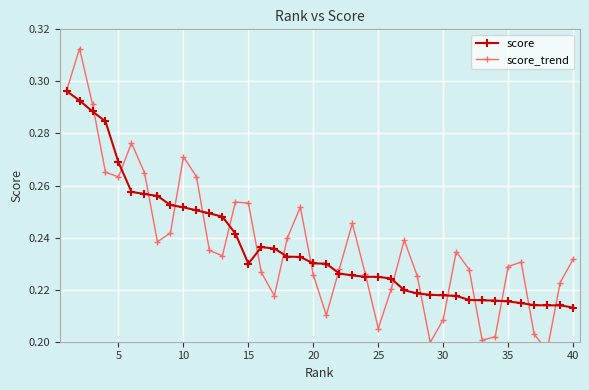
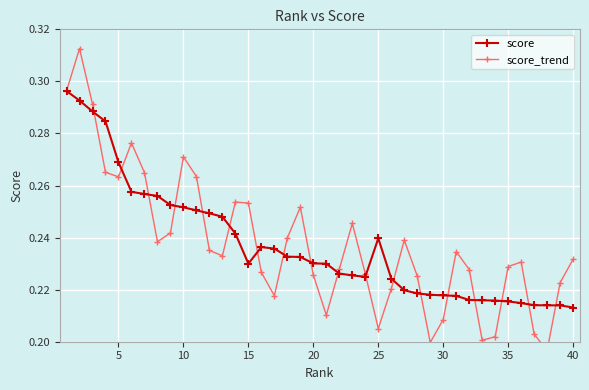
  {
    "score": {
      "5": 0.269,
      "10": 0.252,
      "15": 0.230,
      "20": 0.230,
-     "25": 0.225,
+     "25": 0.240,
      "30": 0.218,
      "35": 0.215,
      "40": 0.213
    },
    "score_trend": {
      "5": 0.263,
      "10": 0.271,
      "15": 0.253,
      "20": 0.226,
      "25": 0.205,
      "30": 0.209,
      "35": 0.229,
      "40": 0.232
    }
  }
